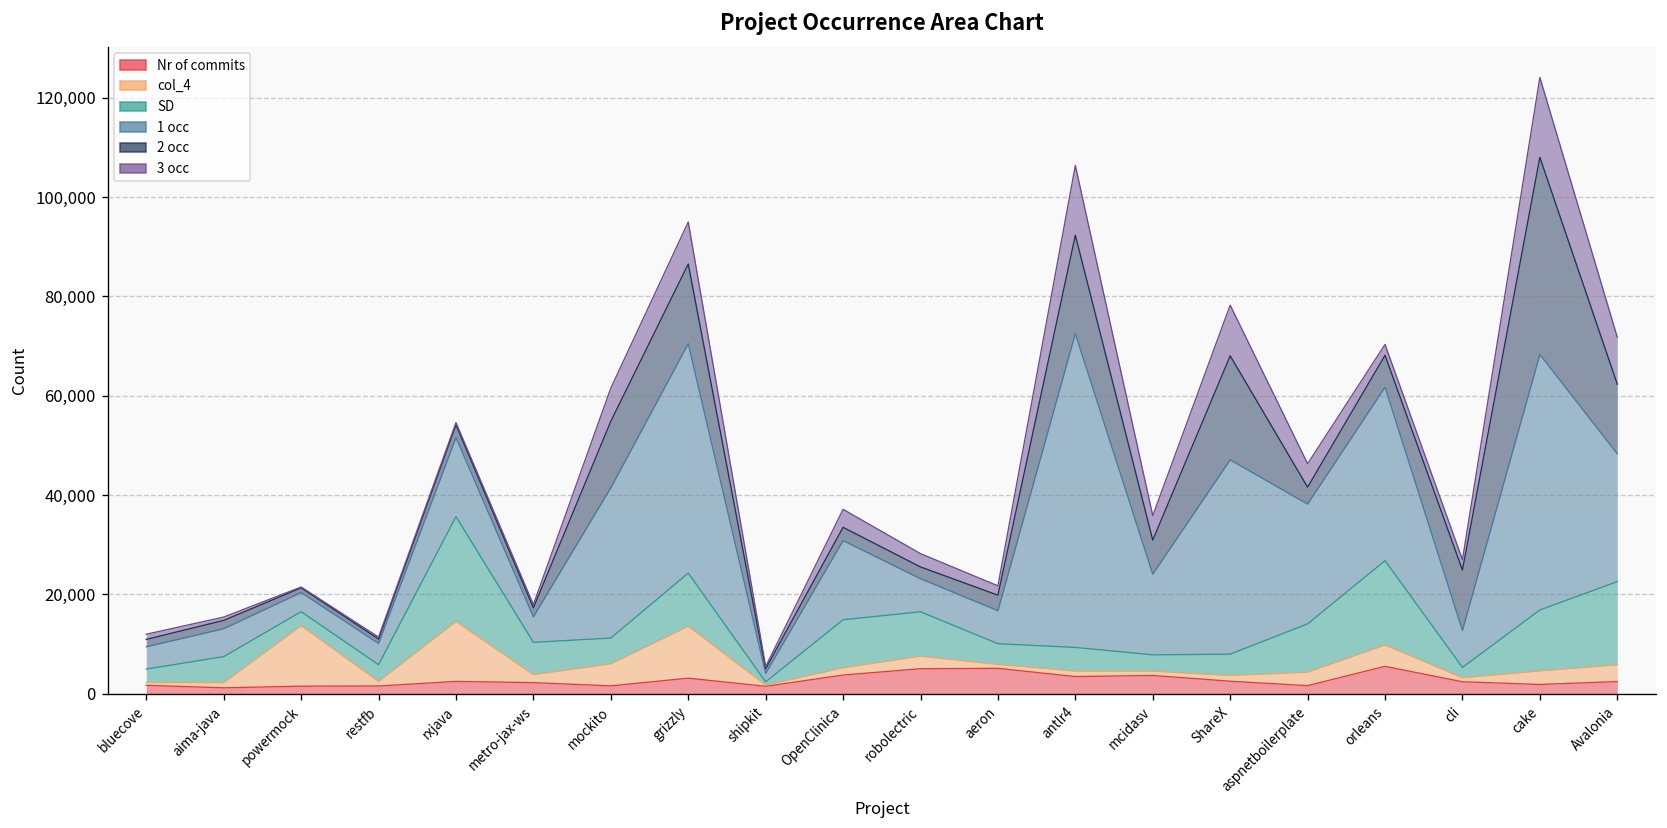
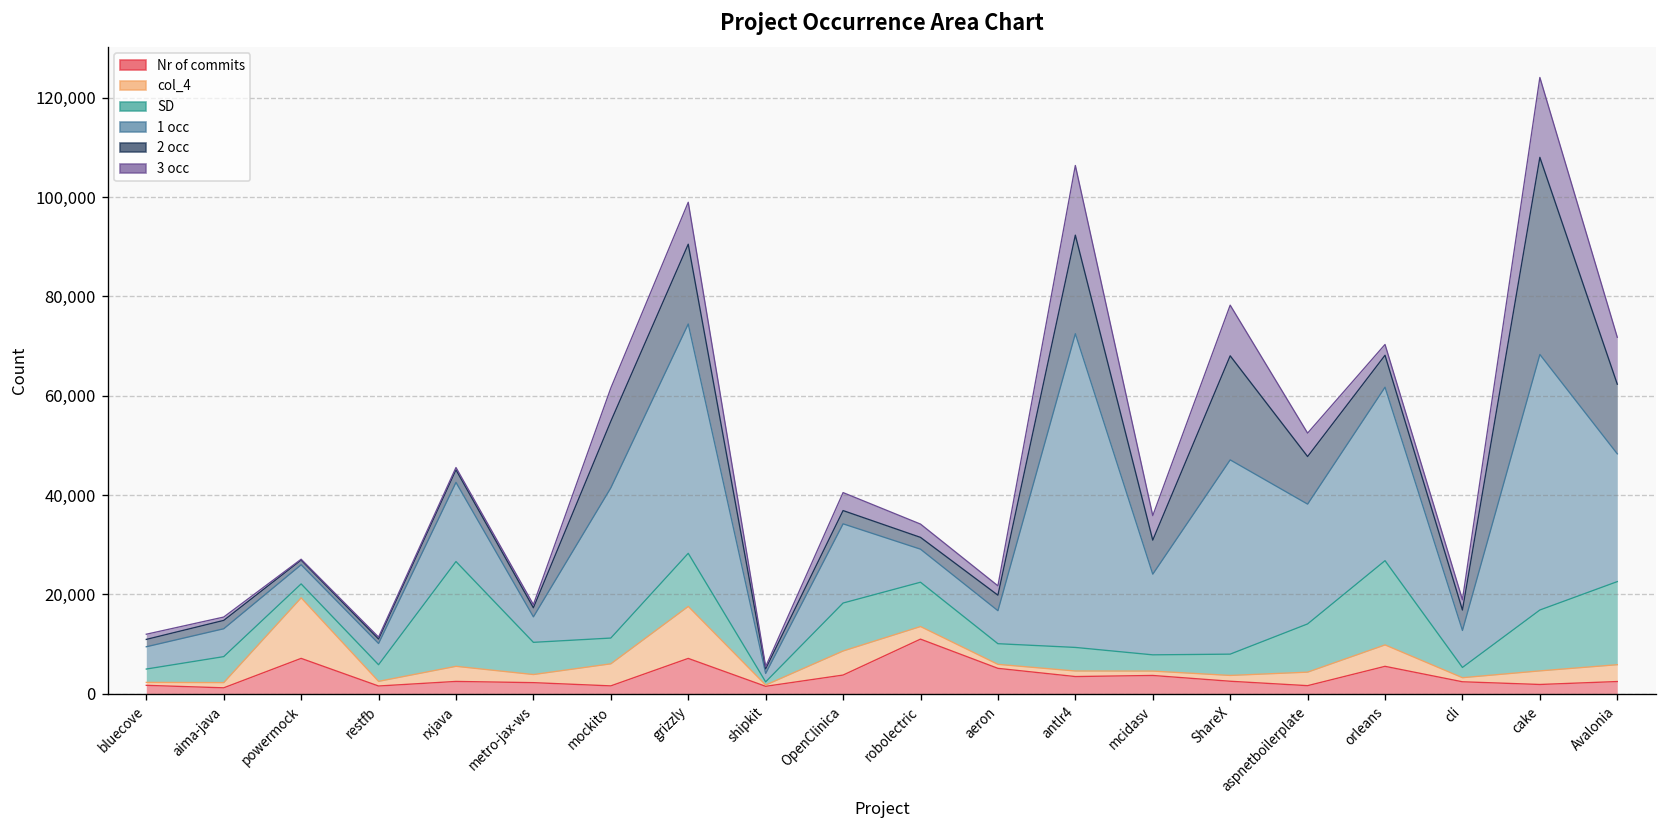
  {
    "Nr of commits": {
      "aima-java": "1,000",
-     "powermock": "2,000",
+     "powermock": "7,000",
      "restfb": "2,000",
      "rxjava": "2,000",
      "metro-jax-ws": "2,000",
      "mockito": "2,000",
-     "grizzly": "3,000",
+     "grizzly": "7,000",
      "OpenClinica": "4,000",
-     "robolectric": "5,000",
+     "robolectric": "11,000",
      "aeron": "5,000",
      "antlr4": "3,000",
      "mcidasv": "4,000",
      "ShareX": "3,000",
      "aspnetboilerplate": "2,000",
      "orleans": "6,000",
      "cli": "2,000",
      "cake": "2,000",
      "Avalonia": "2,000"
    },
    "col_4": {
      "aima-java": "1,000",
      "powermock": "12,000",
      "restfb": "1,000",
-     "rxjava": "12,000",
+     "rxjava": "3,000",
      "metro-jax-ws": "2,000",
      "mockito": "4,000",
      "grizzly": "10,000",
-     "OpenClinica": "1,000",
+     "OpenClinica": "5,000",
      "robolectric": "3,000",
      "aeron": "1,000",
      "antlr4": "1,000",
      "mcidasv": "1,000",
      "ShareX": "1,000",
      "aspnetboilerplate": "3,000",
      "orleans": "4,000",
      "cli": "1,000",
      "cake": "3,000",
      "Avalonia": "3,000"
    },
    "2 occ": {
      "bluecove": "1,000",
      "aima-java": "2,000",
      "metro-jax-ws": "2,000",
      "mockito": "13,000",
      "grizzly": "16,000",
      "OpenClinica": "3,000",
      "robolectric": "2,000",
      "aeron": "3,000",
      "antlr4": "20,000",
      "mcidasv": "7,000",
      "ShareX": "21,000",
-     "aspnetboilerplate": "3,000",
+     "aspnetboilerplate": "10,000",
      "orleans": "6,000",
-     "cli": "12,000",
+     "cli": "4,000",
      "cake": "40,000",
      "Avalonia": "14,000"
    }
  }
